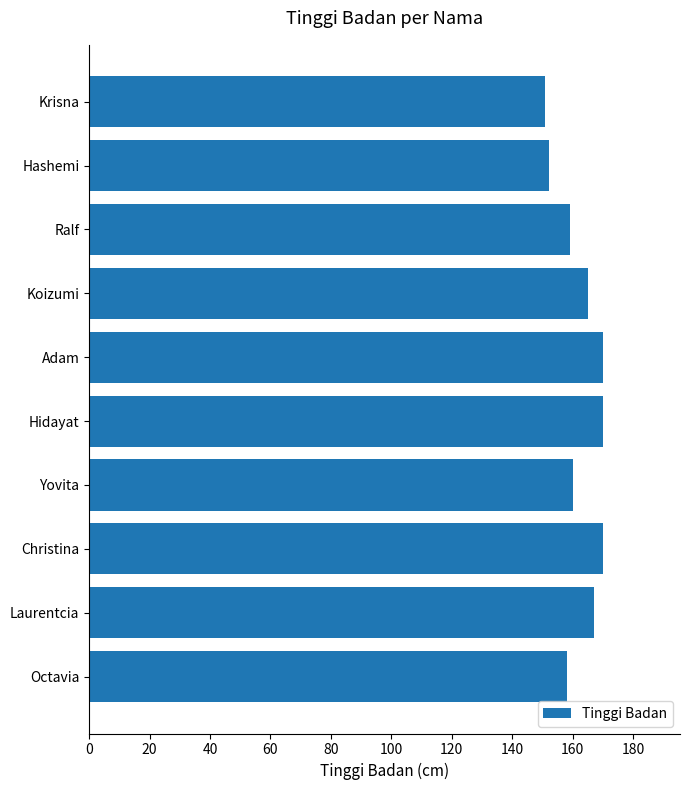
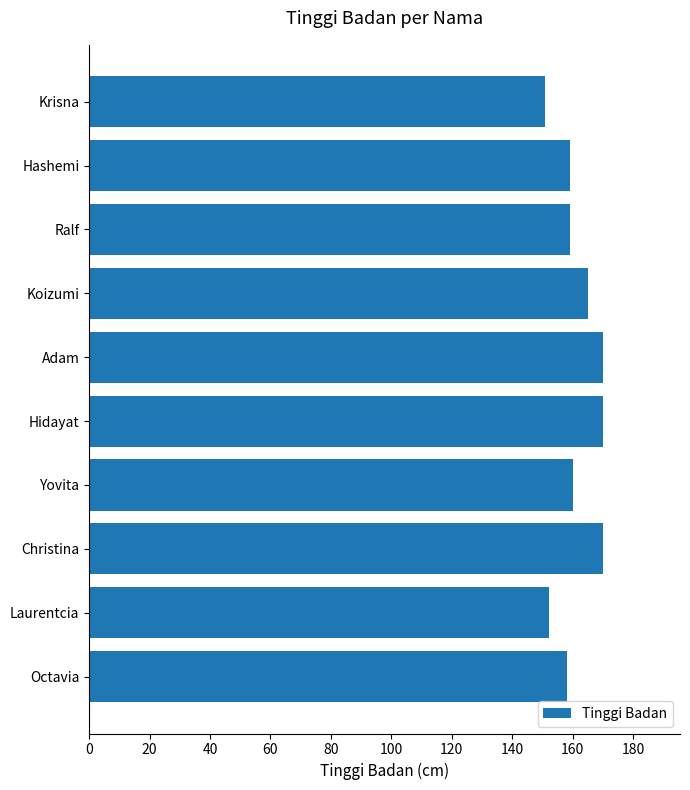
  {
    "Krisna": 151,
-   "Hashemi": 152,
+   "Hashemi": 159,
    "Ralf": 159,
    "Koizumi": 165,
    "Adam": 170,
    "Hidayat": 170,
    "Yovita": 160,
    "Christina": 170,
-   "Laurentcia": 167,
+   "Laurentcia": 152,
    "Octavia": 158
  }
